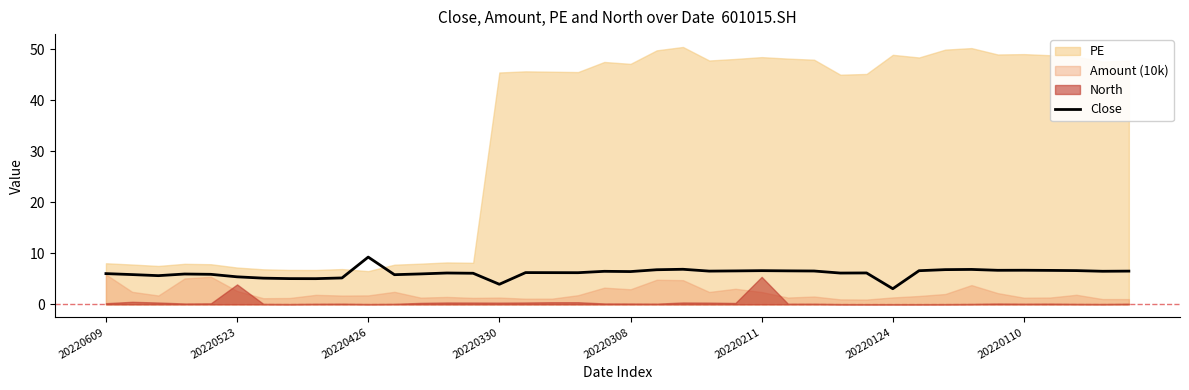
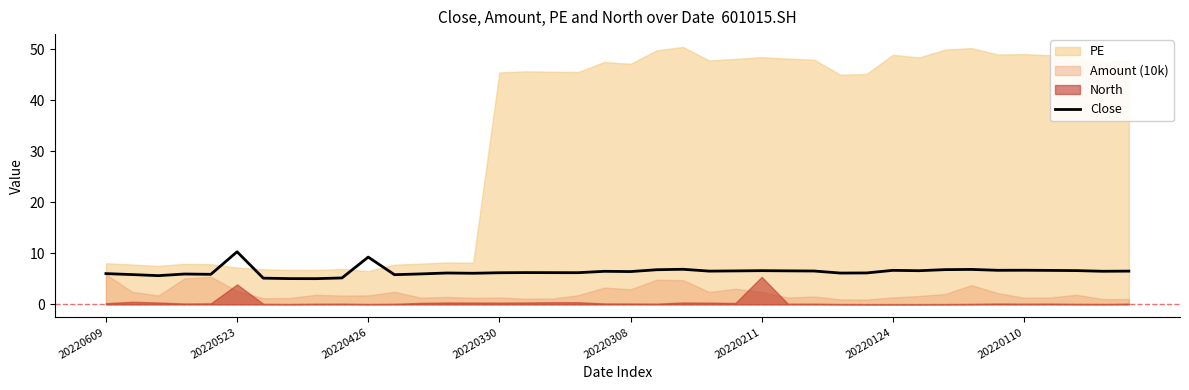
  {
    "Close": {
-     "20220523": 5,
+     "20220523": 10,
      "20220426": 9,
-     "20220330": 4,
+     "20220330": 6,
      "20220308": 6,
      "20220211": 7,
-     "20220124": 3,
+     "20220124": 7,
      "20220110": 7
    },
    "North": {
      "20220523": 4,
      "20220211": 5
    }
  }
